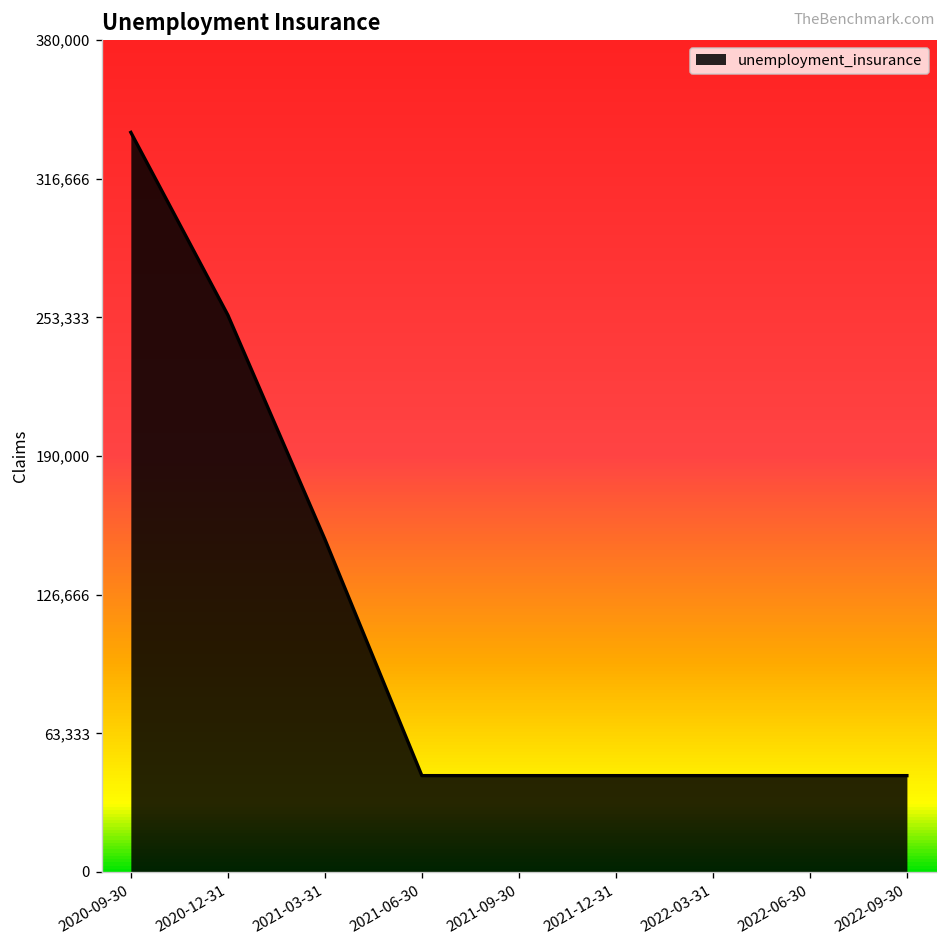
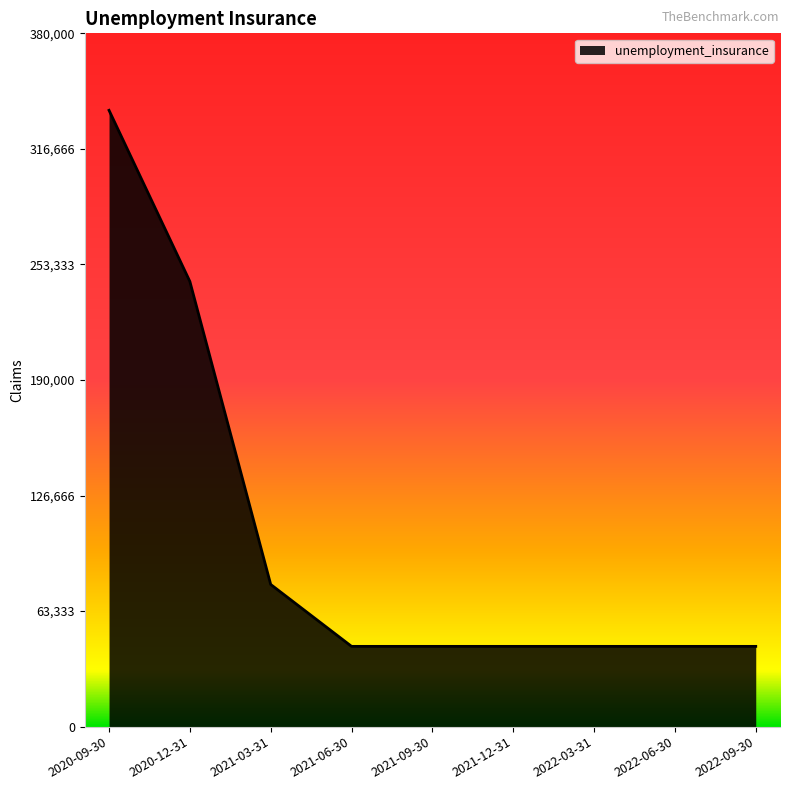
  {
    "2020-09-30": "338,000",
-   "2020-12-31": "254,000",
-   "2021-03-31": "152,000",
+   "2020-12-31": "244,000",
+   "2021-03-31": "78,000",
    "2021-06-30": "44,000",
    "2021-09-30": "44,000",
    "2021-12-31": "44,000",
    "2022-03-31": "44,000",
    "2022-06-30": "44,000",
    "2022-09-30": "44,000"
  }
